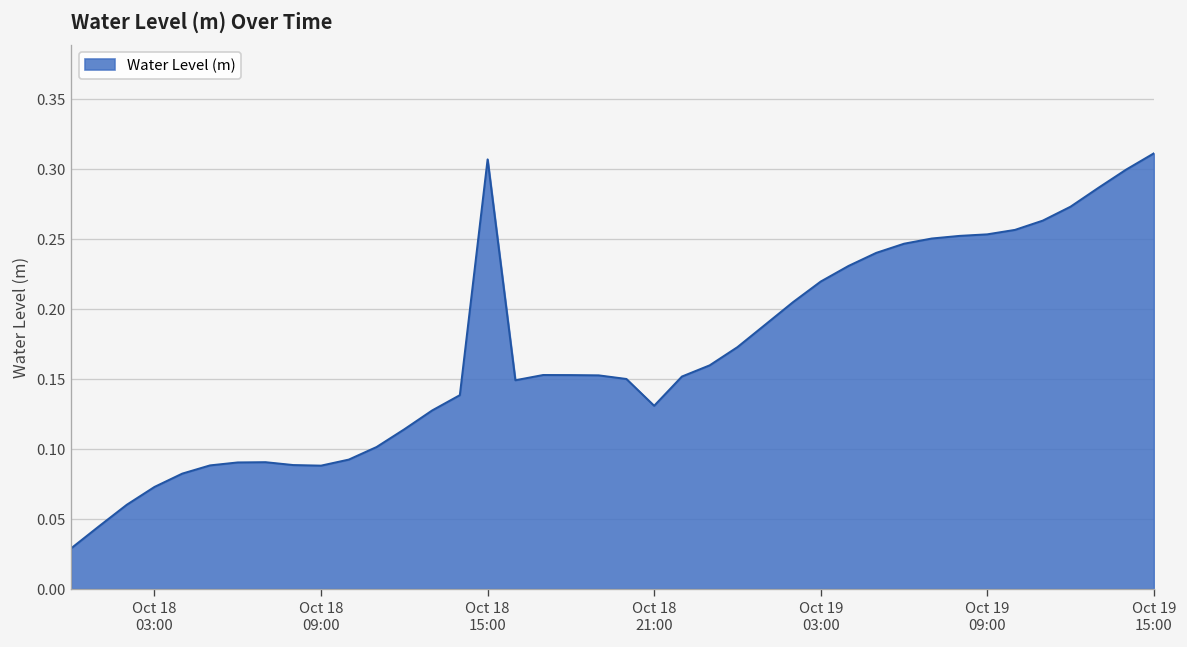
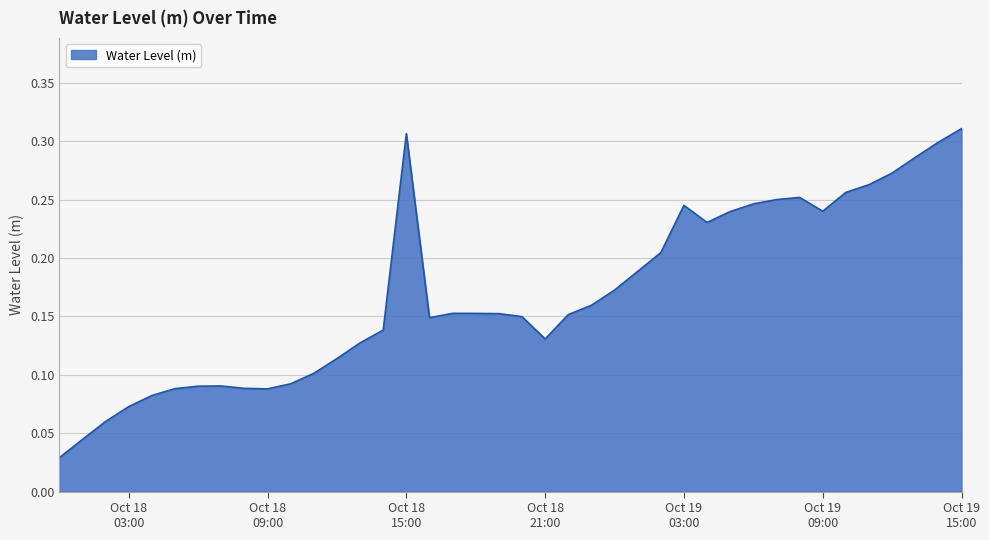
  {
    "Oct 18 03:00": 0.073,
    "Oct 18 09:00": 0.088,
    "Oct 18 15:00": 0.307,
    "Oct 18 21:00": 0.131,
-   "Oct 19 03:00": 0.219,
-   "Oct 19 09:00": 0.253,
+   "Oct 19 03:00": 0.245,
+   "Oct 19 09:00": 0.240,
    "Oct 19 15:00": 0.311
  }
